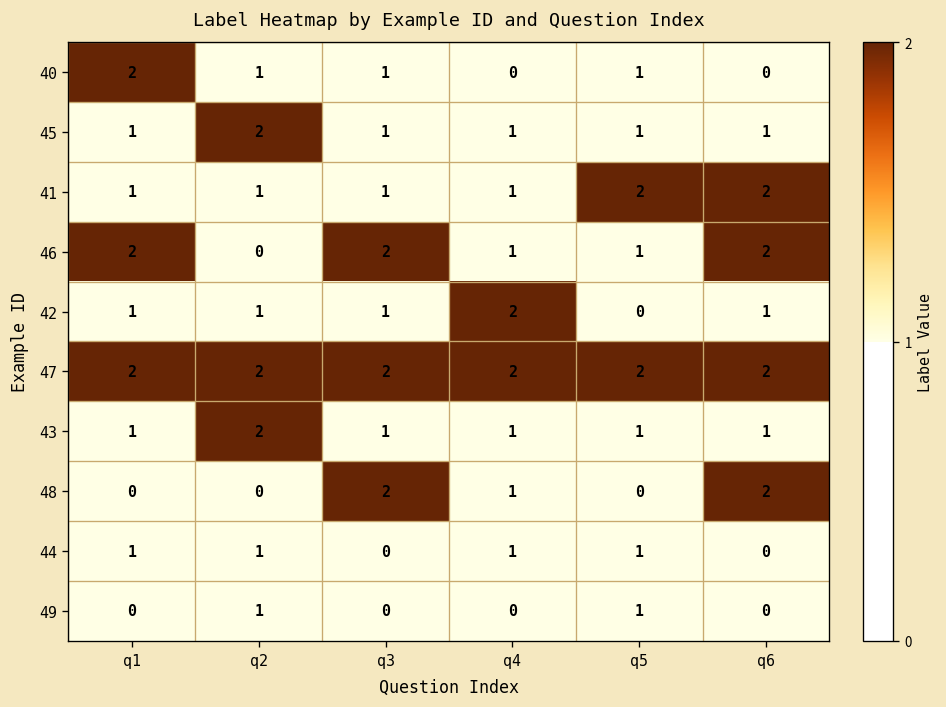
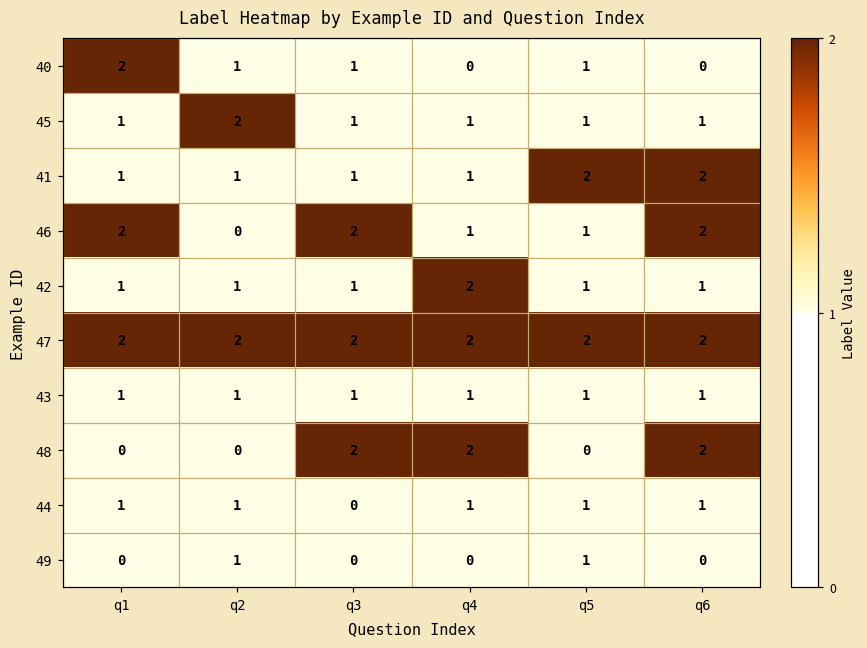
  {
    "40": {
      "q1": 2,
      "q2": 1,
      "q3": 1,
      "q4": 0,
      "q5": 1,
      "q6": 0
    },
    "45": {
      "q1": 1,
      "q2": 2,
      "q3": 1,
      "q4": 1,
      "q5": 1,
      "q6": 1
    },
    "41": {
      "q1": 1,
      "q2": 1,
      "q3": 1,
      "q4": 1,
      "q5": 2,
      "q6": 2
    },
    "46": {
      "q1": 2,
      "q2": 0,
      "q3": 2,
      "q4": 1,
      "q5": 1,
      "q6": 2
    },
    "42": {
      "q1": 1,
      "q2": 1,
      "q3": 1,
      "q4": 2,
-     "q5": 0,
+     "q5": 1,
      "q6": 1
    },
    "47": {
      "q1": 2,
      "q2": 2,
      "q3": 2,
      "q4": 2,
      "q5": 2,
      "q6": 2
    },
    "43": {
      "q1": 1,
-     "q2": 2,
+     "q2": 1,
      "q3": 1,
      "q4": 1,
      "q5": 1,
      "q6": 1
    },
    "48": {
      "q1": 0,
      "q2": 0,
      "q3": 2,
-     "q4": 1,
+     "q4": 2,
      "q5": 0,
      "q6": 2
    },
    "44": {
      "q1": 1,
      "q2": 1,
      "q3": 0,
      "q4": 1,
      "q5": 1,
-     "q6": 0
+     "q6": 1
    },
    "49": {
      "q1": 0,
      "q2": 1,
      "q3": 0,
      "q4": 0,
      "q5": 1,
      "q6": 0
    }
  }
